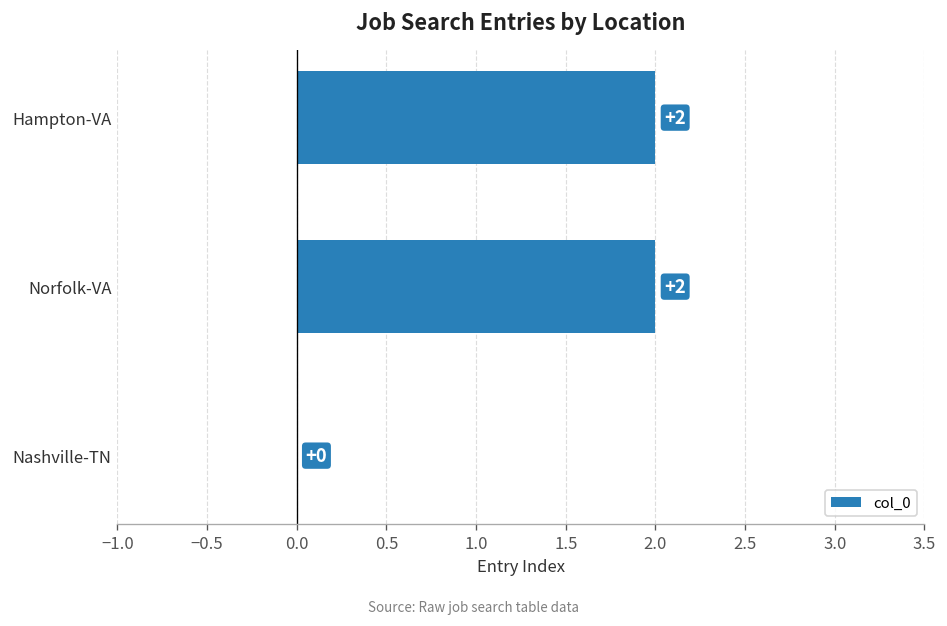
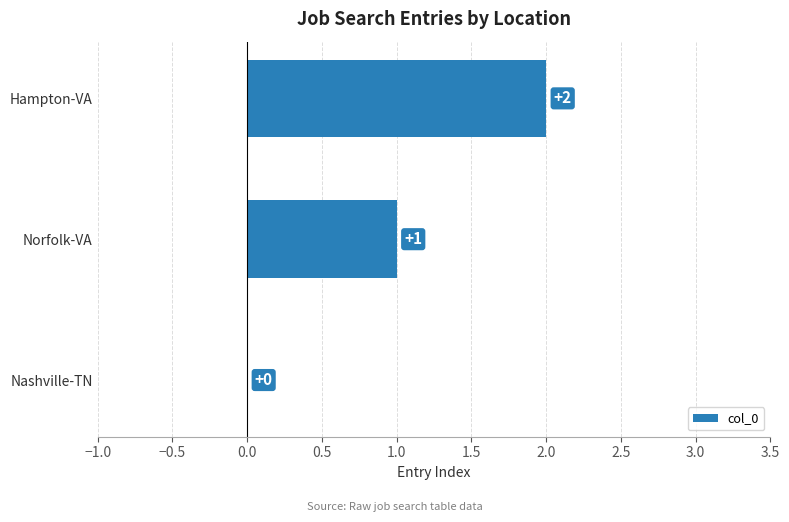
  {
-   "Norfolk-VA": "+2"
+   "Norfolk-VA": "+1"
  }
